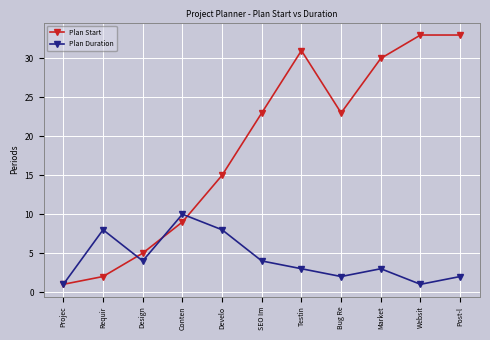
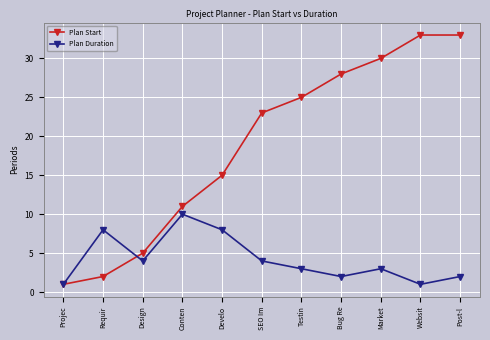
  {
    "Plan Start": {
      "Requir": 2,
      "Design": 5,
-     "Conten": 9,
+     "Conten": 11,
      "Develo": 15,
      "SEO Im": 23,
-     "Testin": 31,
-     "Bug Re": 23,
+     "Testin": 25,
+     "Bug Re": 28,
      "Market": 30,
      "Websit": 33,
      "Post-l": 33
    },
    "Plan Duration": {
      "Requir": 8,
      "Design": 4,
      "Conten": 10,
      "Develo": 8,
      "SEO Im": 4,
      "Testin": 3,
      "Bug Re": 2,
      "Market": 3,
      "Websit": 1,
      "Post-l": 2
    }
  }
